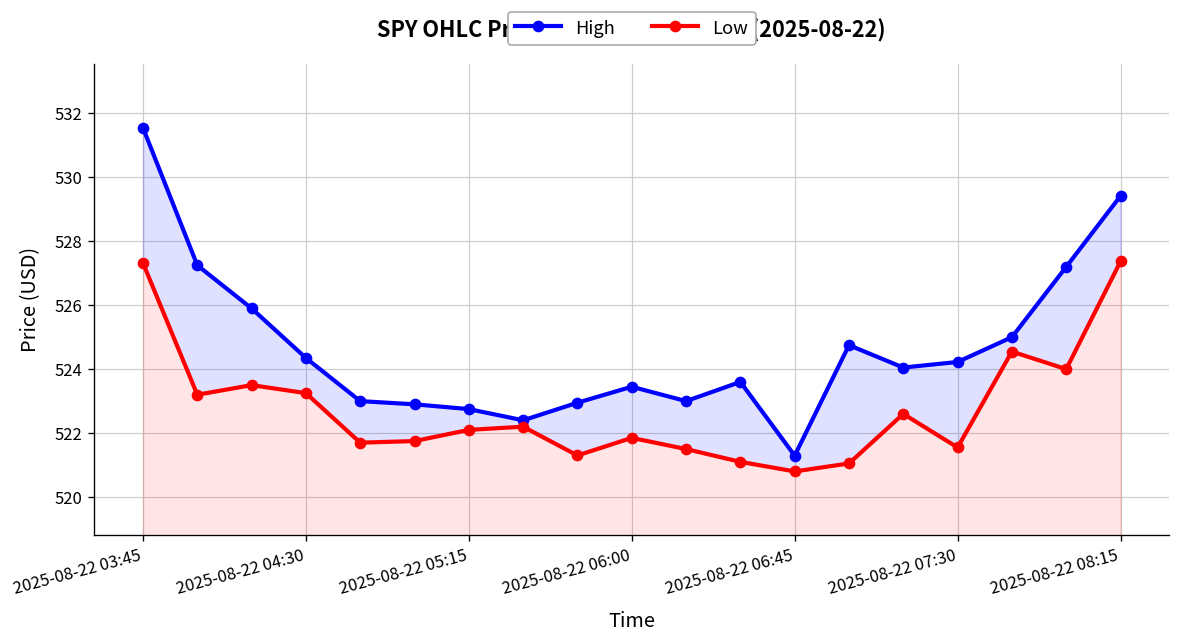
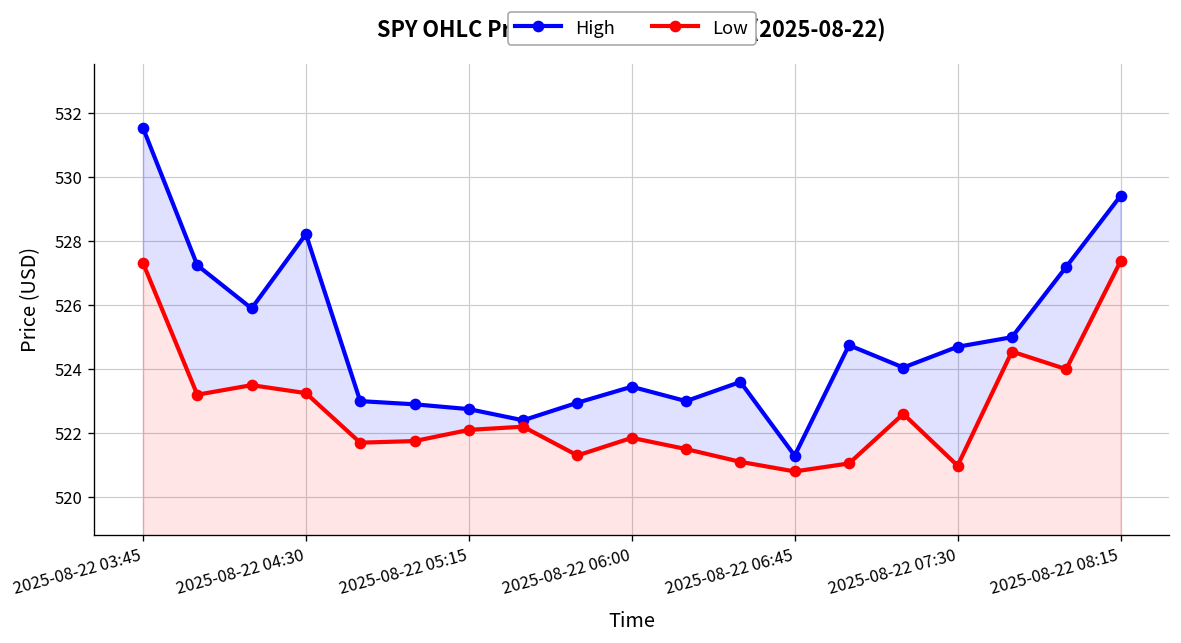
  {
    "High": {
      "2025-08-22 03:45": 531.5,
-     "2025-08-22 04:30": 524.3,
+     "2025-08-22 04:30": 528.2,
      "2025-08-22 05:15": 522.8,
      "2025-08-22 06:00": 523.5,
      "2025-08-22 06:45": 521.3,
-     "2025-08-22 07:30": 524.2,
+     "2025-08-22 07:30": 524.7,
      "2025-08-22 08:15": 529.4
    },
    "Low": {
      "2025-08-22 03:45": 527.3,
      "2025-08-22 04:30": 523.3,
      "2025-08-22 05:15": 522.1,
      "2025-08-22 06:00": 521.8,
      "2025-08-22 06:45": 520.8,
-     "2025-08-22 07:30": 521.5,
+     "2025-08-22 07:30": 521.0,
      "2025-08-22 08:15": 527.4
    }
  }
